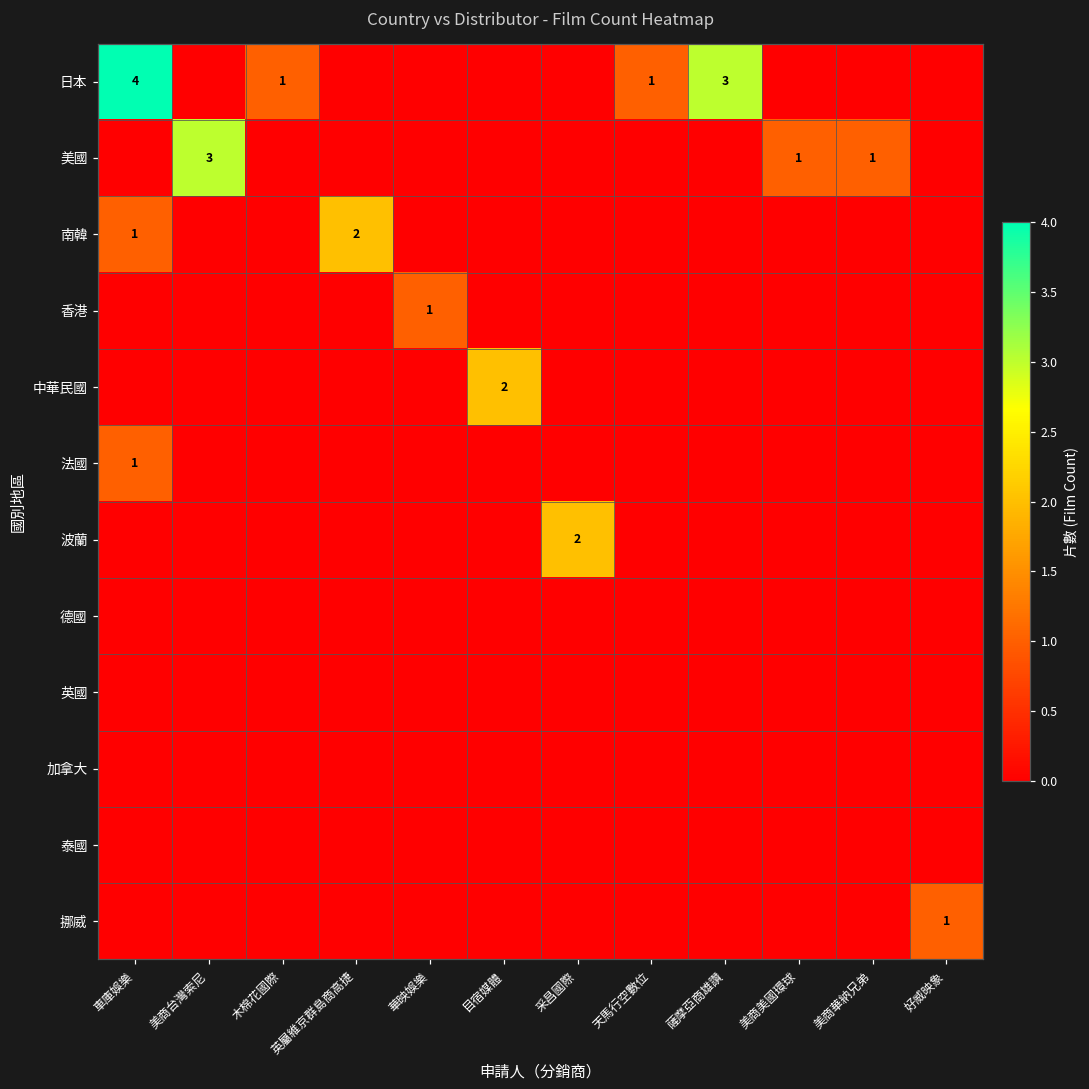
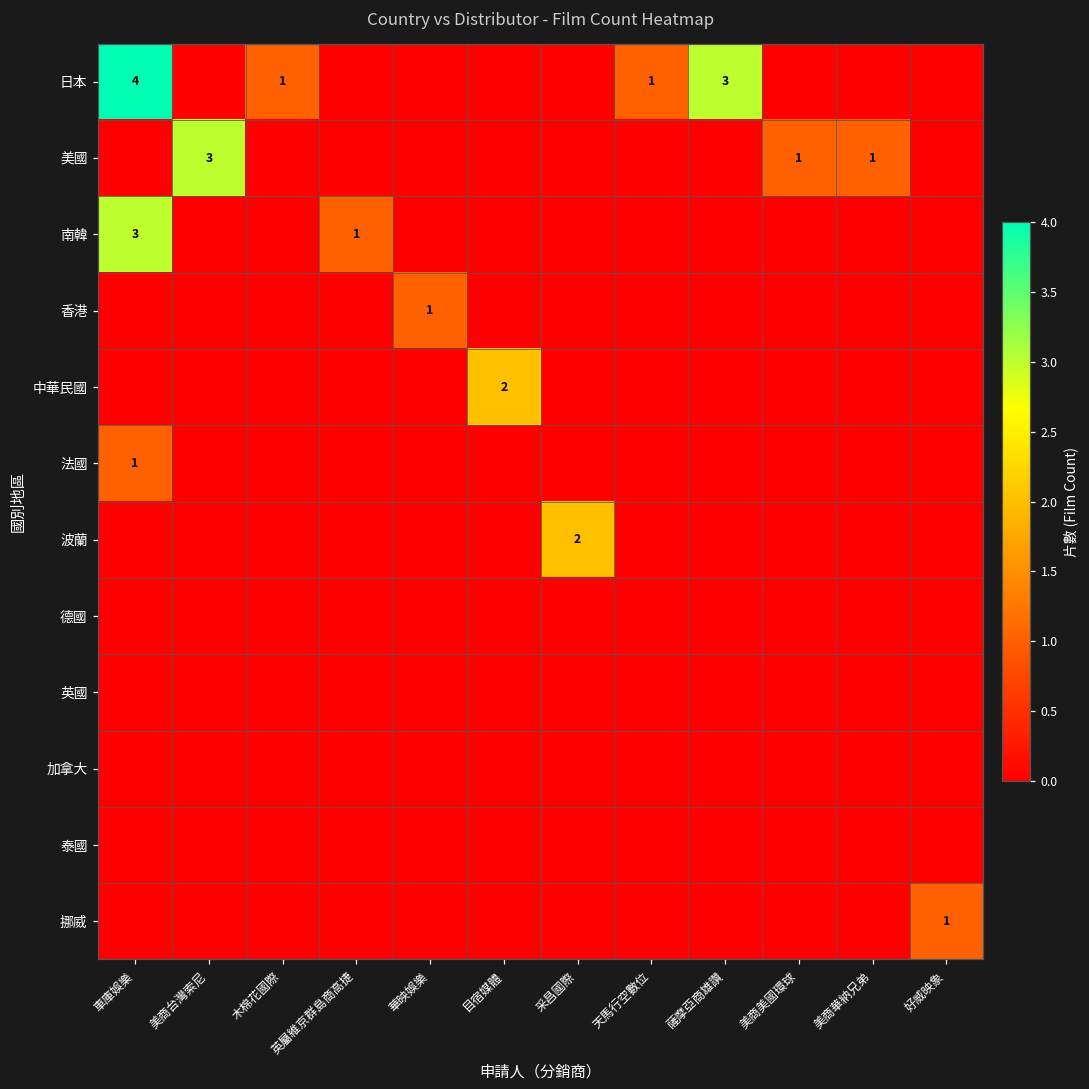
  {
    "日本": {
      "車庫娛樂": 4,
      "木棉花國際": 1,
      "天馬行空數位": 1,
      "薩摩亞商雄讚": 3
    },
    "美國": {
      "美商台灣索尼": 3,
      "美商美國環球": 1,
      "美商華納兄弟": 1
    },
    "南韓": {
-     "車庫娛樂": 1,
-     "英屬維京群島商高捷": 2
+     "車庫娛樂": 3,
+     "英屬維京群島商高捷": 1
    },
    "香港": {
      "華映娛樂": 1
    },
    "中華民國": {
      "目宿媒體": 2
    },
    "法國": {
      "車庫娛樂": 1
    },
    "波蘭": {
      "采昌國際": 2
    },
    "挪威": {
      "好威映象": 1
    }
  }
